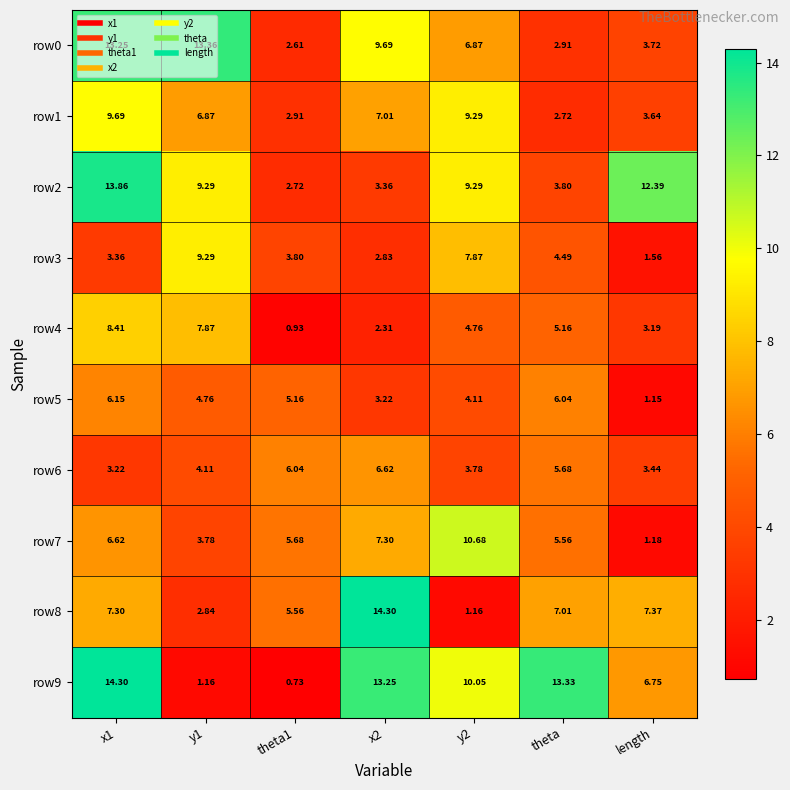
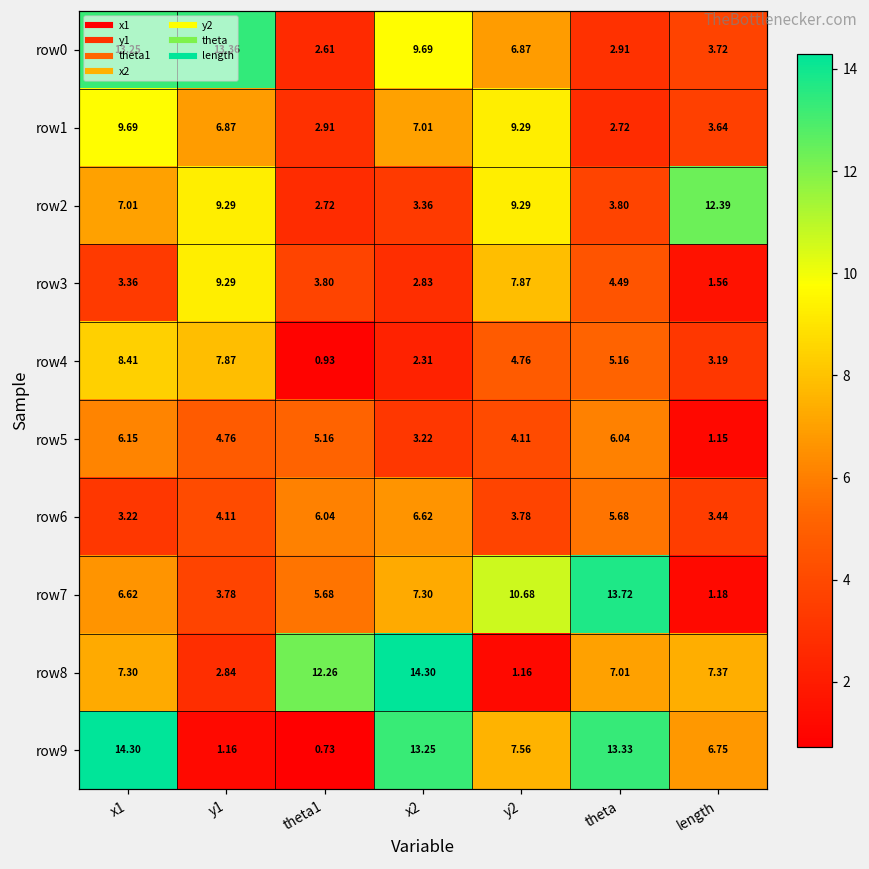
  {
    "row0": {
      "theta1": 2.61,
      "x2": 9.69,
      "y2": 6.87,
      "theta": 2.91,
      "length": 3.72
    },
    "row1": {
      "x1": 9.69,
      "y1": 6.87,
      "theta1": 2.91,
      "x2": 7.01,
      "y2": 9.29,
      "theta": 2.72,
      "length": 3.64
    },
    "row2": {
-     "x1": 13.86,
+     "x1": 7.01,
      "y1": 9.29,
      "theta1": 2.72,
      "x2": 3.36,
      "y2": 9.29,
      "theta": 3.80,
      "length": 12.39
    },
    "row3": {
      "x1": 3.36,
      "y1": 9.29,
      "theta1": 3.80,
      "x2": 2.83,
      "y2": 7.87,
      "theta": 4.49,
      "length": 1.56
    },
    "row4": {
      "x1": 8.41,
      "y1": 7.87,
      "theta1": 0.93,
      "x2": 2.31,
      "y2": 4.76,
      "theta": 5.16,
      "length": 3.19
    },
    "row5": {
      "x1": 6.15,
      "y1": 4.76,
      "theta1": 5.16,
      "x2": 3.22,
      "y2": 4.11,
      "theta": 6.04,
      "length": 1.15
    },
    "row6": {
      "x1": 3.22,
      "y1": 4.11,
      "theta1": 6.04,
      "x2": 6.62,
      "y2": 3.78,
      "theta": 5.68,
      "length": 3.44
    },
    "row7": {
      "x1": 6.62,
      "y1": 3.78,
      "theta1": 5.68,
      "x2": 7.30,
      "y2": 10.68,
-     "theta": 5.56,
+     "theta": 13.72,
      "length": 1.18
    },
    "row8": {
      "x1": 7.30,
      "y1": 2.84,
-     "theta1": 5.56,
+     "theta1": 12.26,
      "x2": 14.30,
      "y2": 1.16,
      "theta": 7.01,
      "length": 7.37
    },
    "row9": {
      "x1": 14.30,
      "y1": 1.16,
      "theta1": 0.73,
      "x2": 13.25,
-     "y2": 10.05,
+     "y2": 7.56,
      "theta": 13.33,
      "length": 6.75
    }
  }
